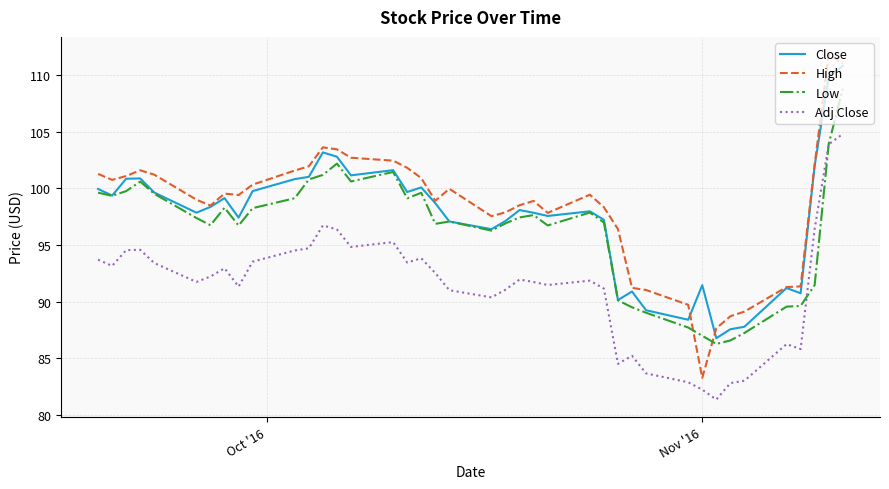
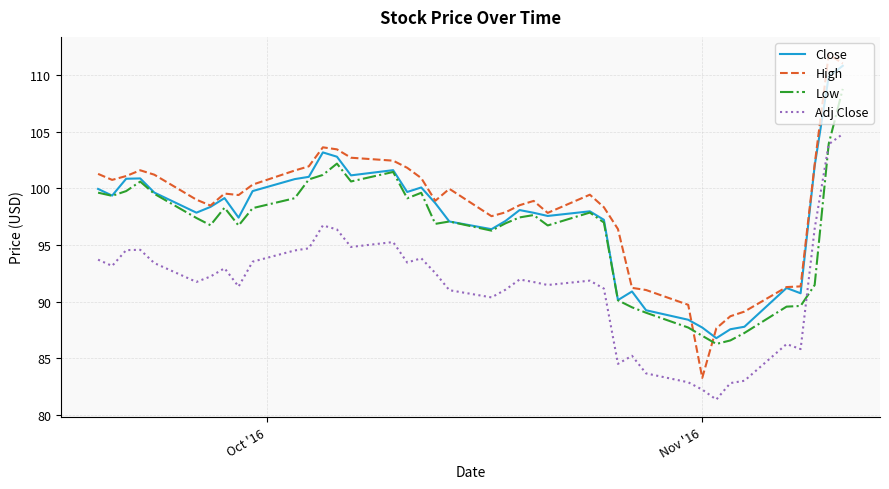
  {
    "Close": {
-     "Nov '16": 91.4
+     "Nov '16": 87.7
    },
    "High": {
      "Nov '16": 83.2
    },
    "Low": {
      "Nov '16": 87.0
    },
    "Adj Close": {
      "Nov '16": 82.2
    }
  }
